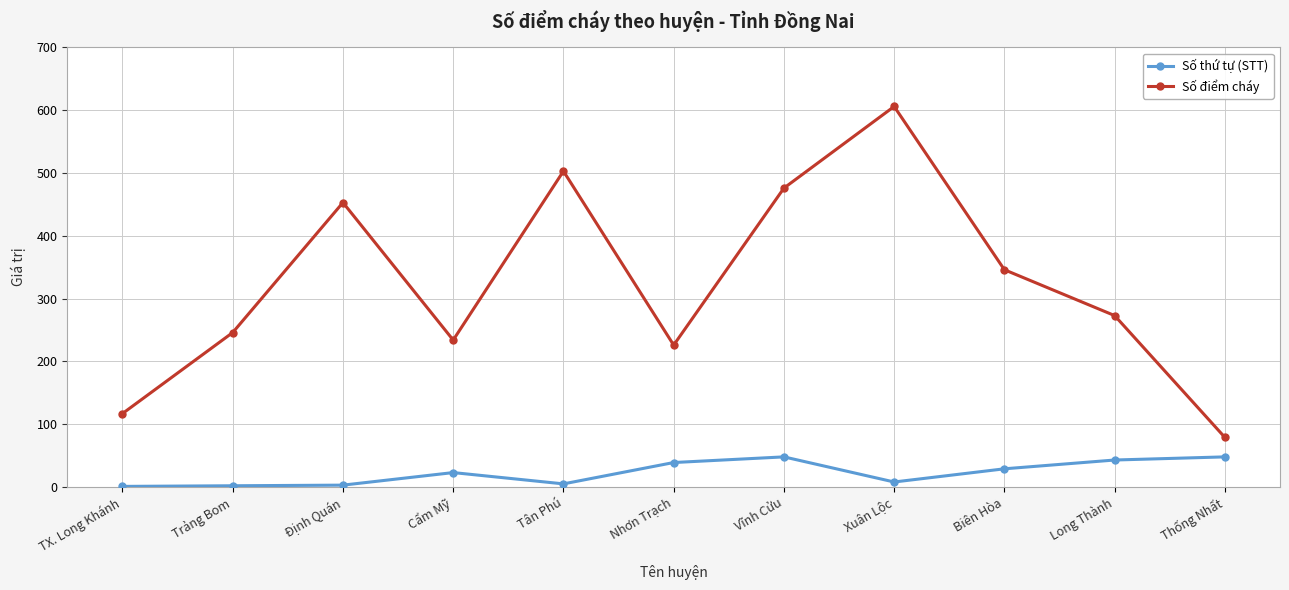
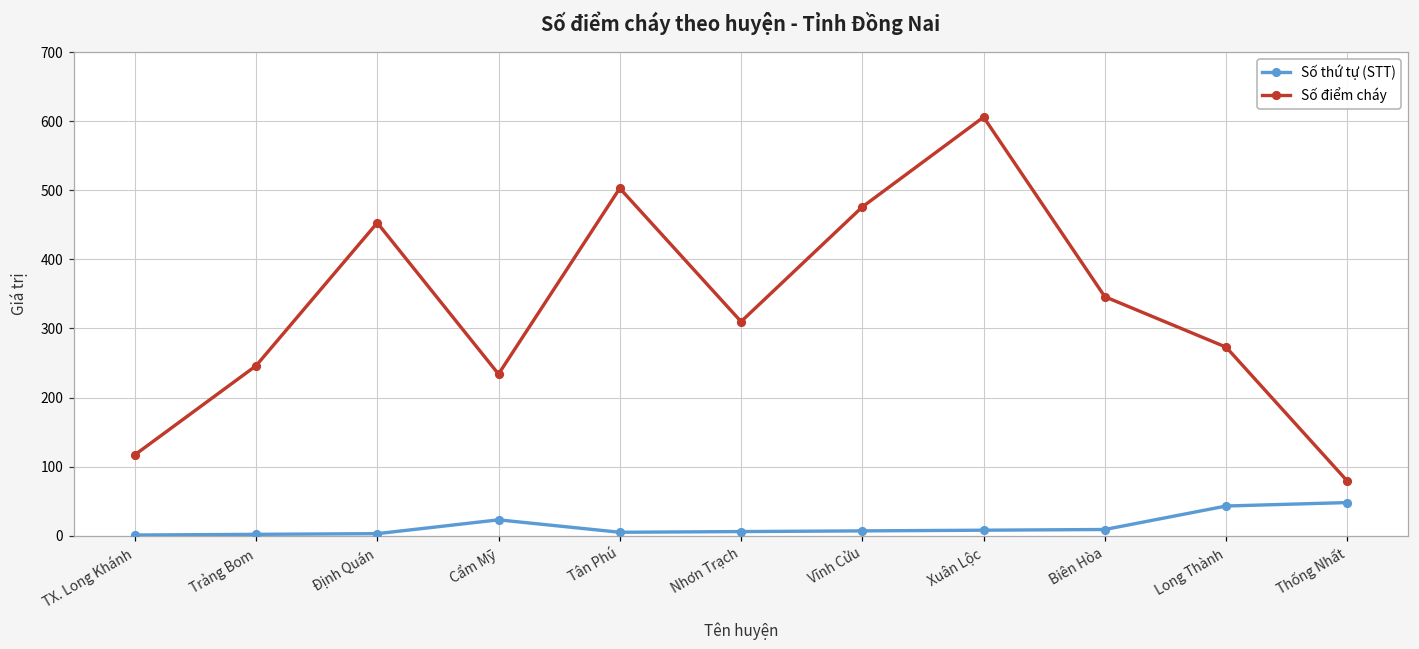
  {
    "Số thứ tự (STT)": {
      "TX. Long Khánh": 0,
      "Trảng Bom": 0,
      "Định Quán": 0,
      "Cẩm Mỹ": 20,
      "Tân Phú": 10,
-     "Nhơn Trạch": 40,
-     "Vĩnh Cửu": 50,
+     "Nhơn Trạch": 10,
+     "Vĩnh Cửu": 10,
      "Xuân Lộc": 10,
-     "Biên Hòa": 30,
+     "Biên Hòa": 10,
      "Long Thành": 40,
      "Thống Nhất": 50
    },
    "Số điểm cháy": {
      "TX. Long Khánh": 120,
      "Trảng Bom": 250,
      "Định Quán": 450,
      "Cẩm Mỹ": 230,
      "Tân Phú": 500,
-     "Nhơn Trạch": 230,
+     "Nhơn Trạch": 310,
      "Vĩnh Cửu": 480,
      "Xuân Lộc": 610,
      "Biên Hòa": 350,
      "Long Thành": 270,
      "Thống Nhất": 80
    }
  }
